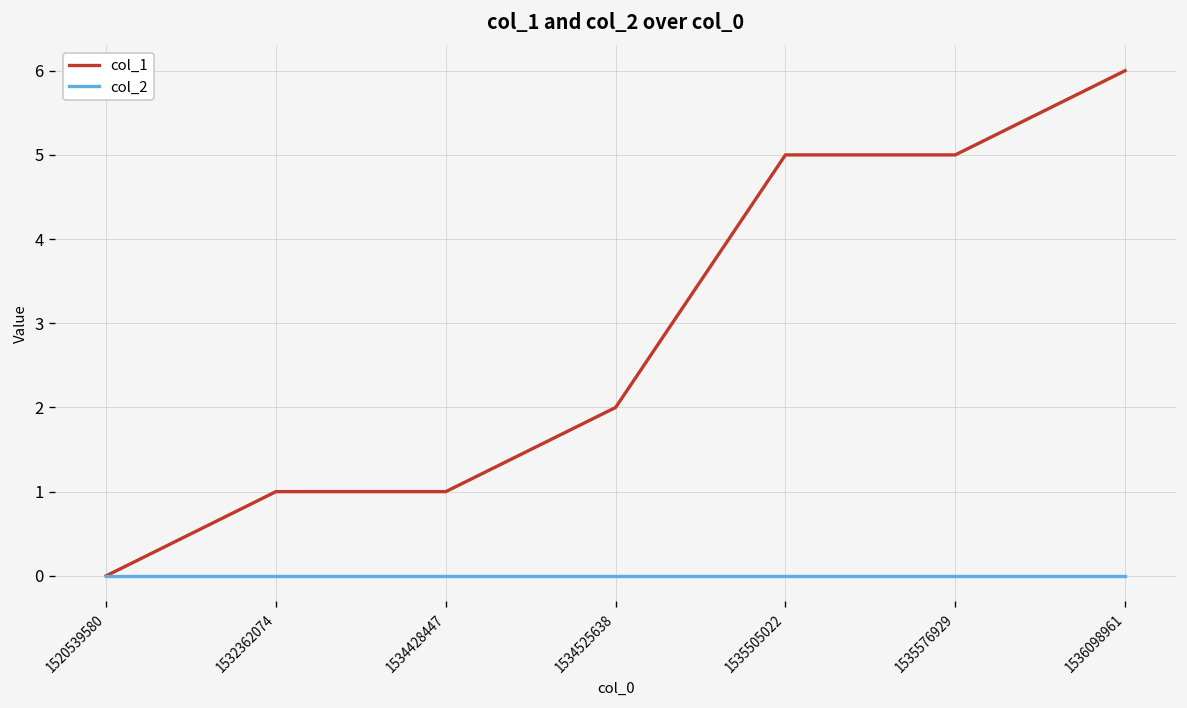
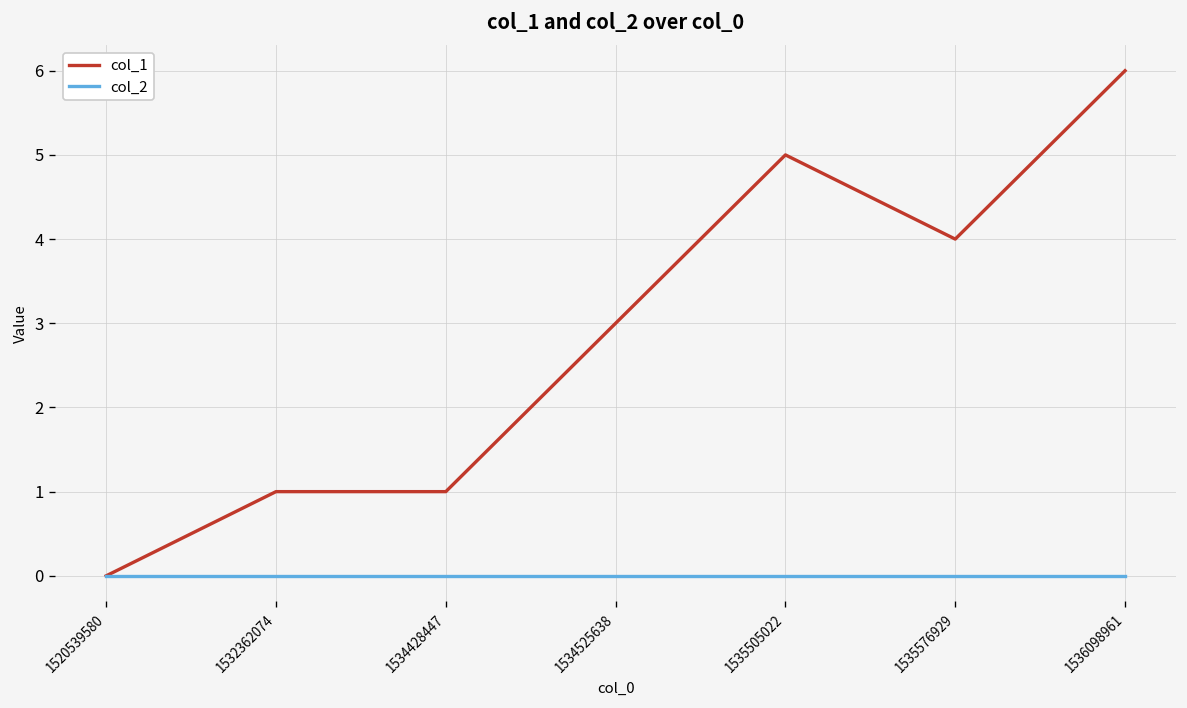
  {
    "col_1": {
      "1532362074": 1,
      "1534428447": 1,
-     "1534525638": 2,
+     "1534525638": 3,
      "1535505022": 5,
-     "1535576929": 5,
+     "1535576929": 4,
      "1536098961": 6
    },
    "col_2": {
      "1532362074": 0,
      "1534428447": 0,
      "1534525638": 0,
      "1535505022": 0,
      "1535576929": 0,
      "1536098961": 0
    }
  }
